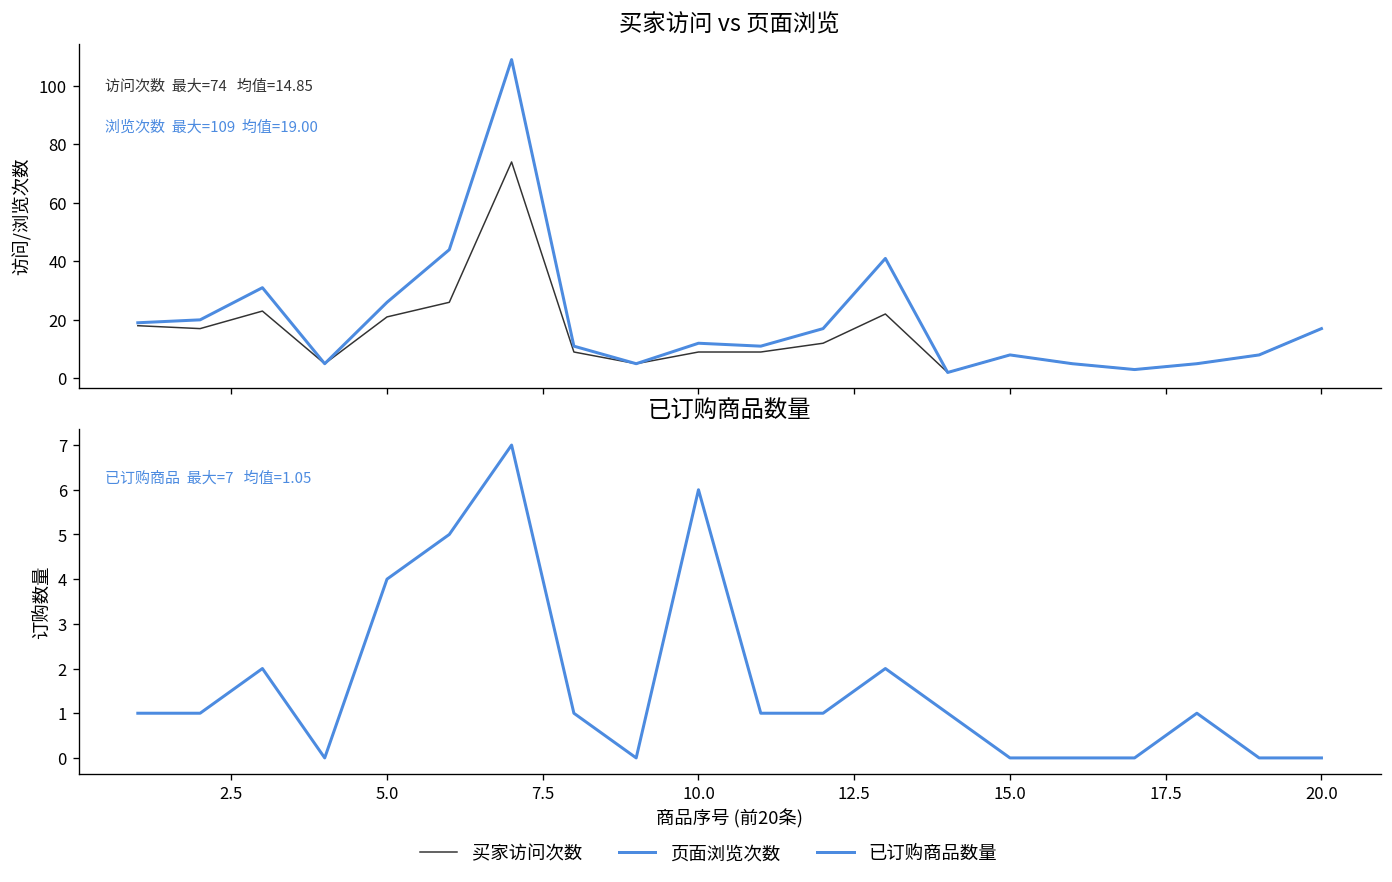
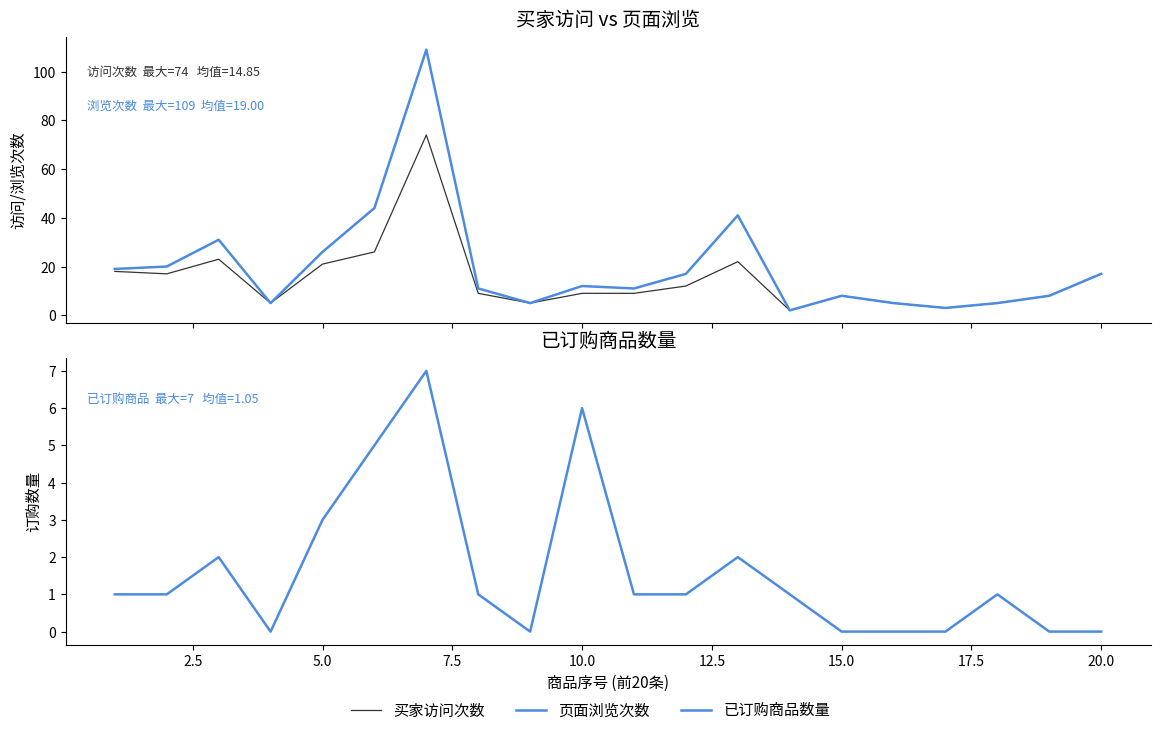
  {
    "已订购商品数量": {
-     "5.0": 4,
+     "5.0": 3,
      "10.0": 6,
      "15.0": 0,
      "20.0": 0
    }
  }
